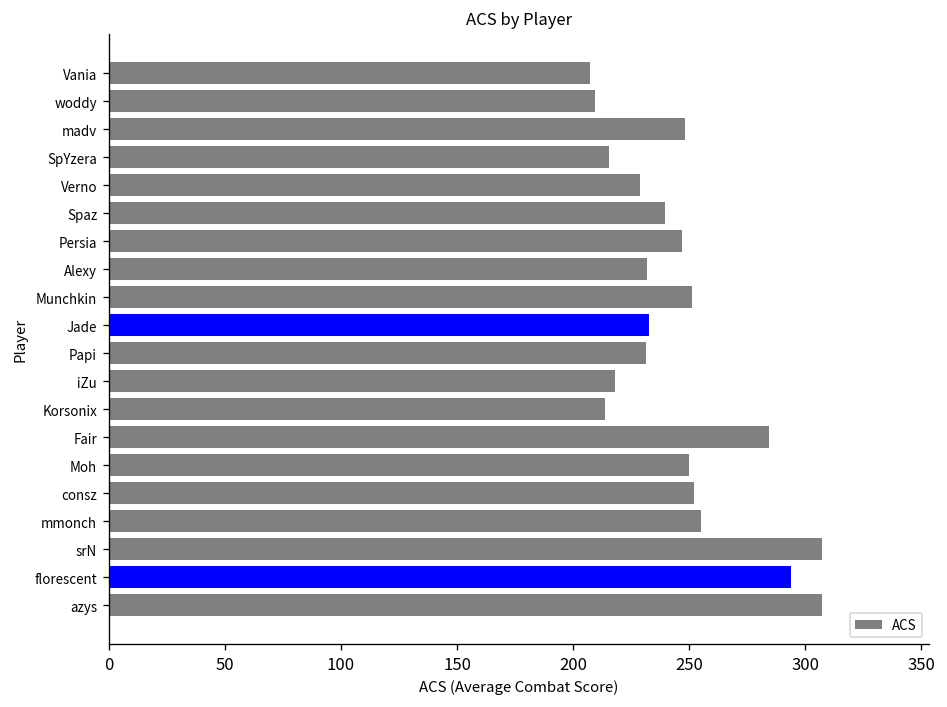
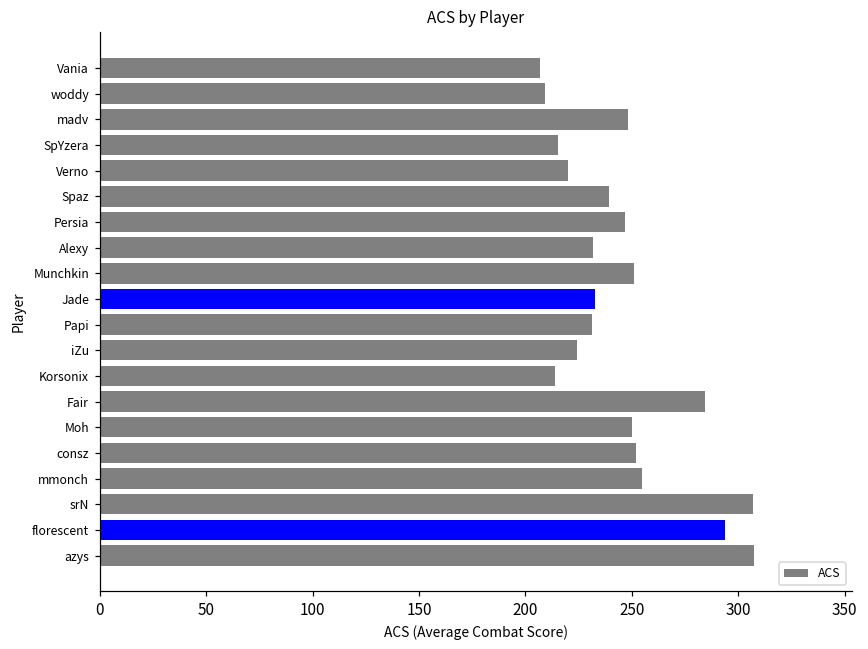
  {
    "Vania": 207,
    "woddy": 209,
    "madv": 248,
    "SpYzera": 215,
-   "Verno": 229,
+   "Verno": 220,
    "Spaz": 240,
    "Persia": 247,
    "Alexy": 232,
    "Munchkin": 251,
    "Jade": 233,
    "Papi": 231,
-   "iZu": 218,
+   "iZu": 224,
    "Korsonix": 214,
    "Fair": 284,
    "Moh": 250,
    "consz": 252,
    "mmonch": 255,
    "srN": 307,
    "florescent": 294,
    "azys": 307
  }
